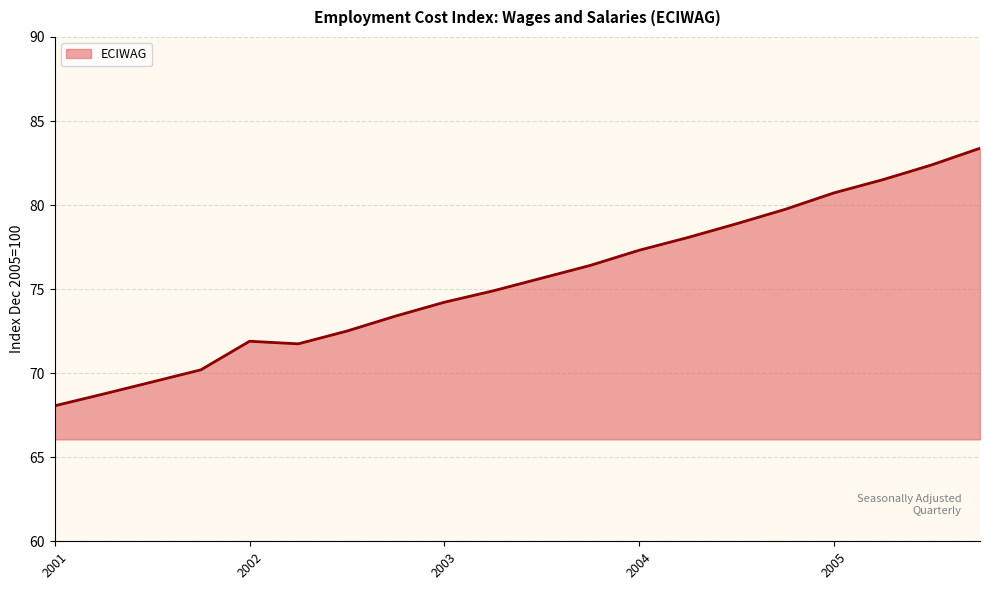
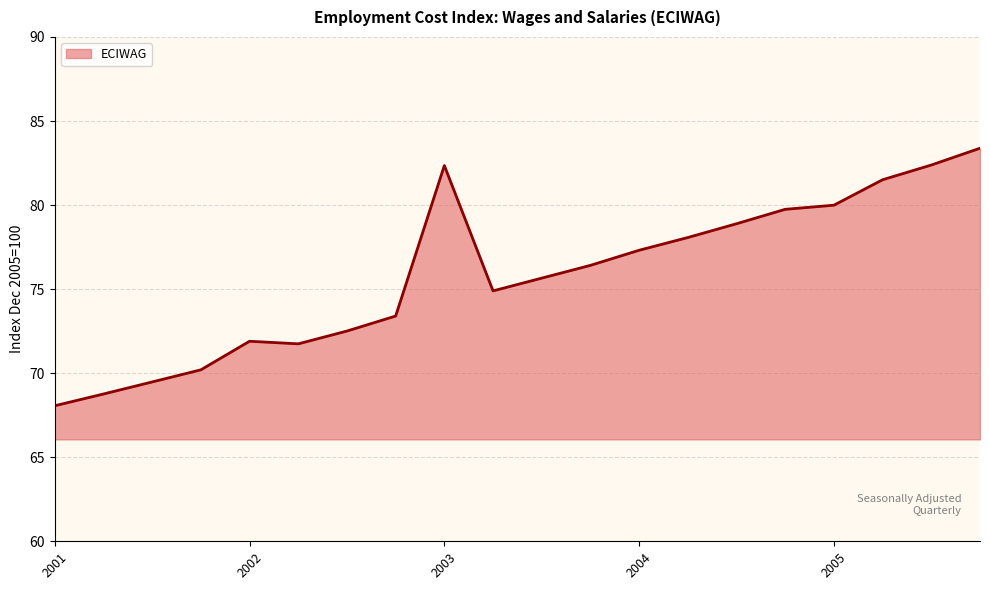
  {
    "2001": 68.1,
    "2002": 71.9,
-   "2003": 74.2,
+   "2003": 82.4,
    "2004": 77.3,
-   "2005": 80.7
+   "2005": 80.0
  }
